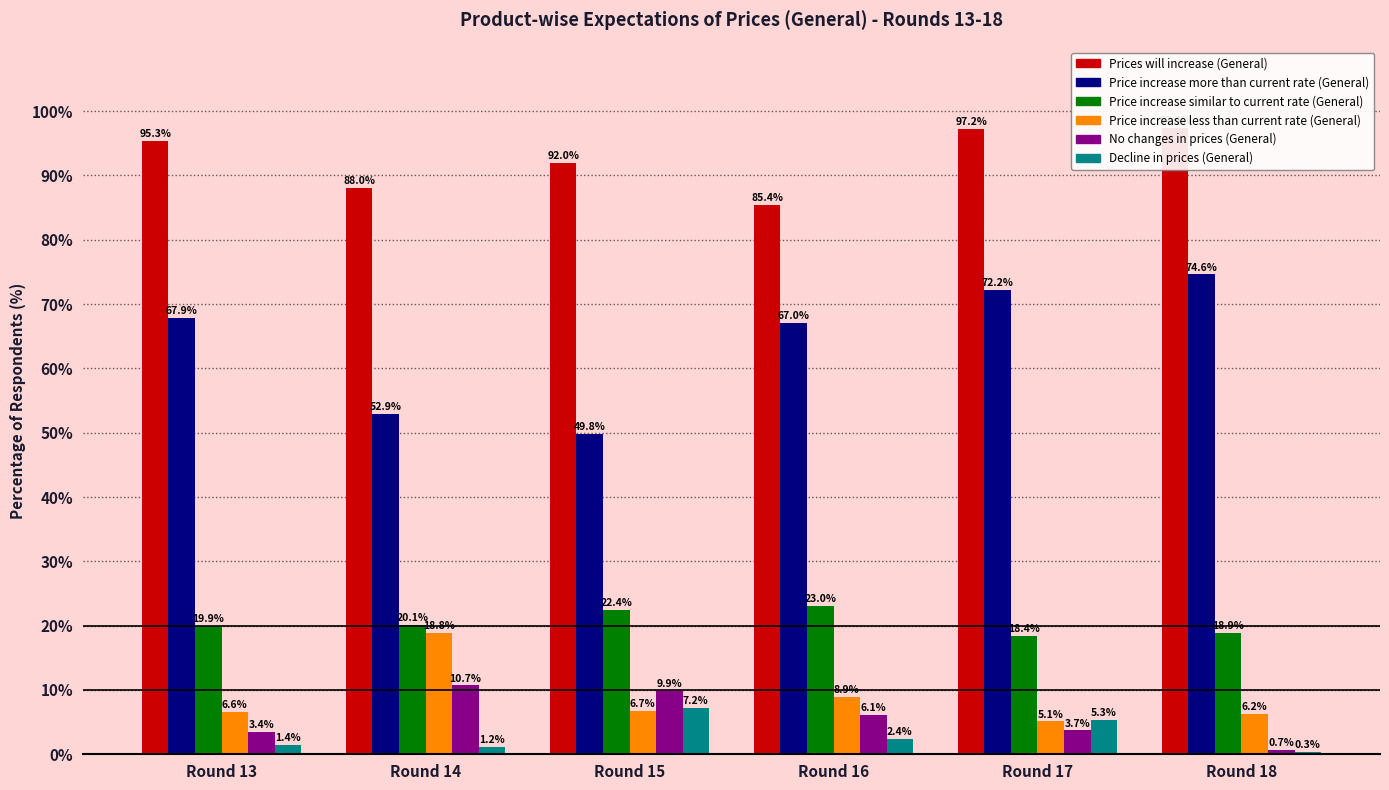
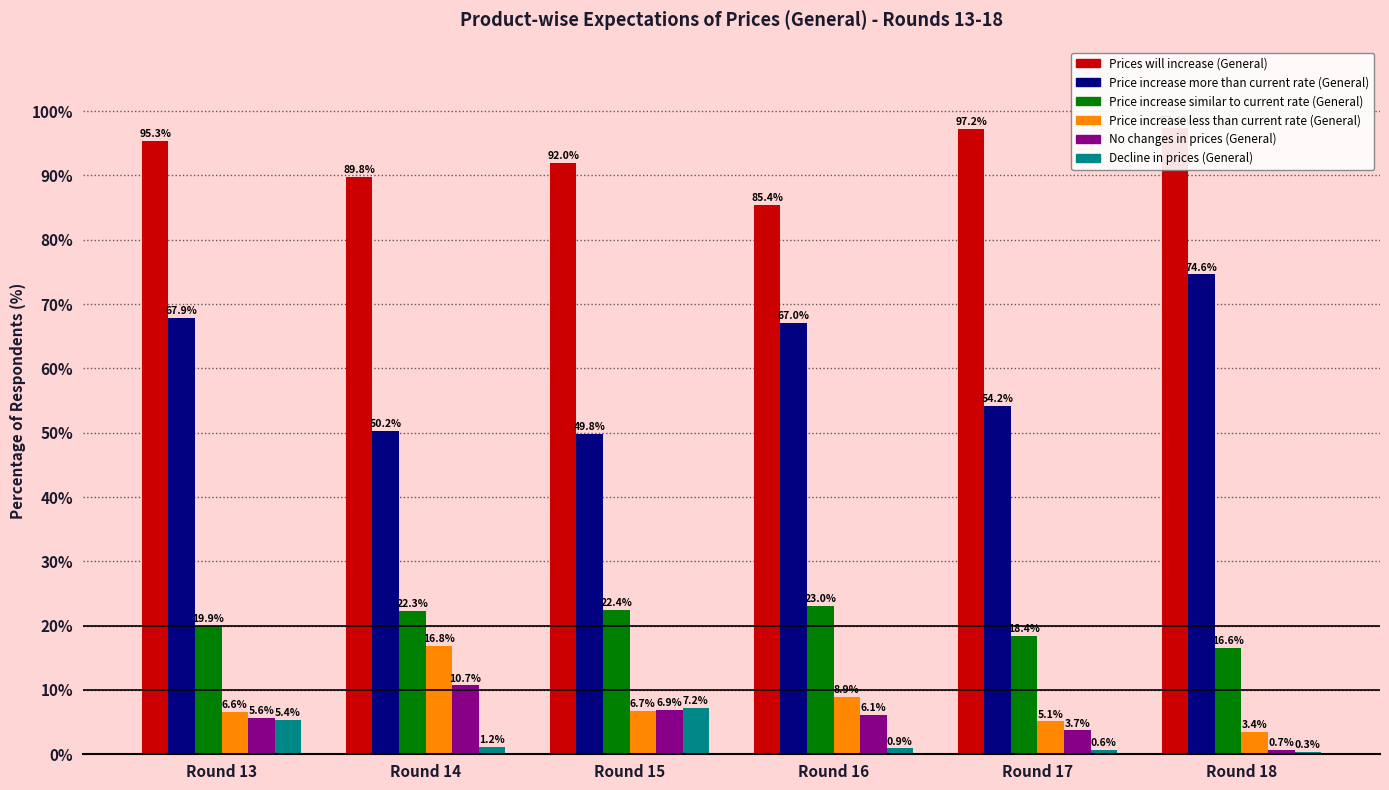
  {
    "Prices will increase (General)": {
      "Round 13": "95.3%",
-     "Round 14": "88.0%",
+     "Round 14": "89.8%",
      "Round 15": "92.0%",
      "Round 16": "85.4%",
      "Round 17": "97.2%"
    },
    "Price increase more than current rate (General)": {
      "Round 13": "67.9%",
-     "Round 14": "52.9%",
+     "Round 14": "50.2%",
      "Round 15": "49.8%",
      "Round 16": "67.0%",
-     "Round 17": "72.2%",
+     "Round 17": "54.2%",
      "Round 18": "74.6%"
    },
    "Price increase similar to current rate (General)": {
      "Round 13": "19.9%",
-     "Round 14": "20.1%",
+     "Round 14": "22.3%",
      "Round 15": "22.4%",
      "Round 16": "23.0%",
      "Round 17": "18.4%",
-     "Round 18": "18.9%"
+     "Round 18": "16.6%"
    },
    "Price increase less than current rate (General)": {
      "Round 13": "6.6%",
-     "Round 14": "18.8%",
+     "Round 14": "16.8%",
      "Round 15": "6.7%",
      "Round 16": "8.9%",
      "Round 17": "5.1%",
-     "Round 18": "6.2%"
+     "Round 18": "3.4%"
    },
    "No changes in prices (General)": {
-     "Round 13": "3.4%",
+     "Round 13": "5.6%",
      "Round 14": "10.7%",
-     "Round 15": "9.9%",
+     "Round 15": "6.9%",
      "Round 16": "6.1%",
      "Round 17": "3.7%",
      "Round 18": "0.7%"
    },
    "Decline in prices (General)": {
-     "Round 13": "1.4%",
+     "Round 13": "5.4%",
      "Round 14": "1.2%",
      "Round 15": "7.2%",
-     "Round 16": "2.4%",
-     "Round 17": "5.3%",
+     "Round 16": "0.9%",
+     "Round 17": "0.6%",
      "Round 18": "0.3%"
    }
  }
